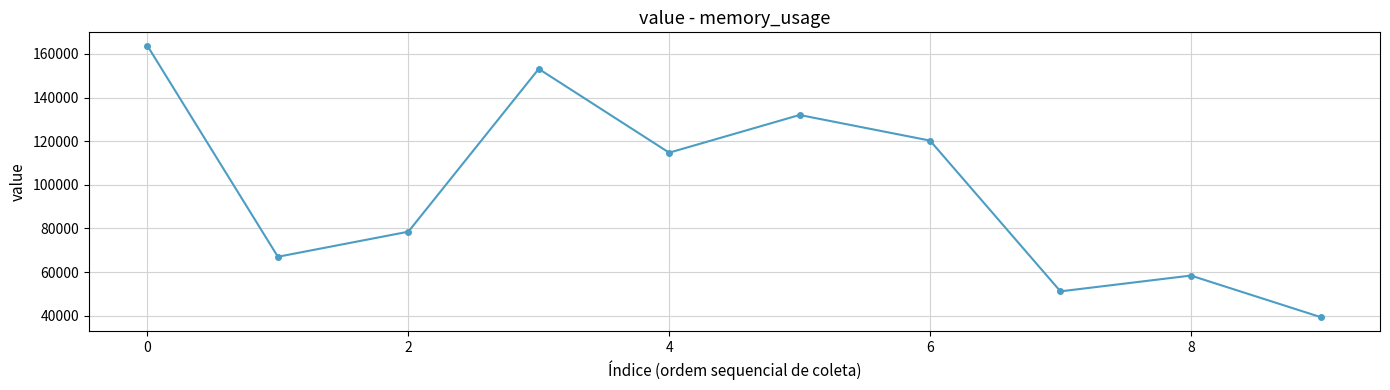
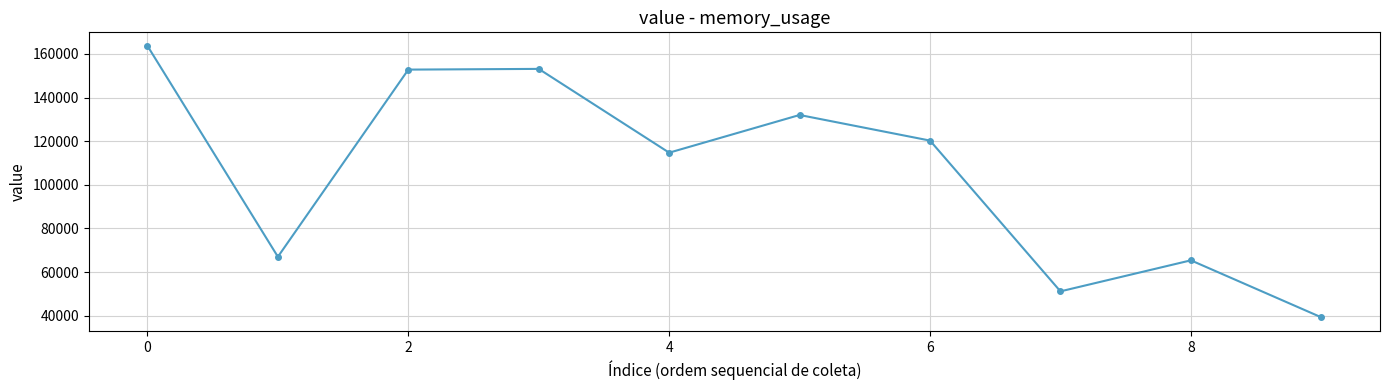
  {
    "0": 164000,
-   "2": 78000,
+   "2": 153000,
    "4": 115000,
    "6": 120000,
-   "8": 58000
+   "8": 65000
  }
